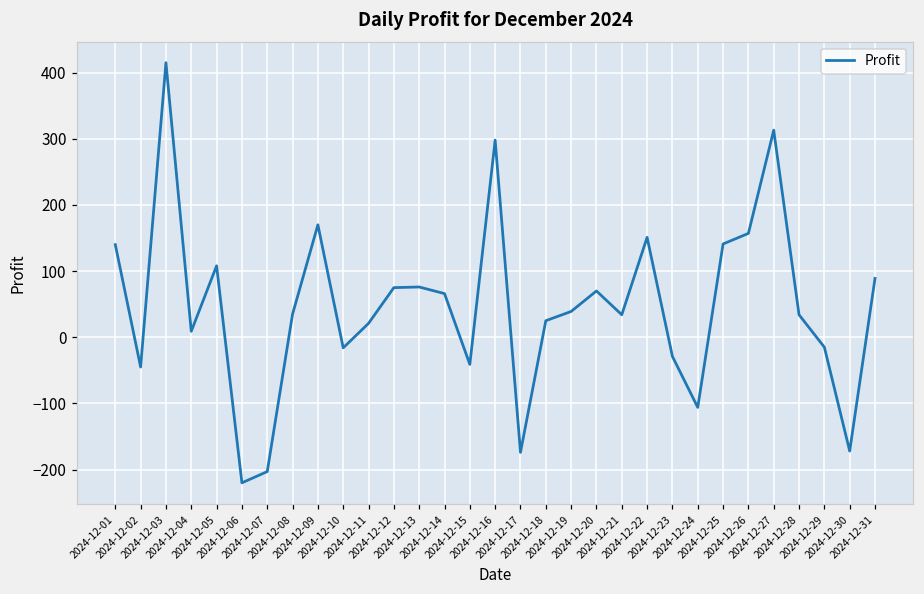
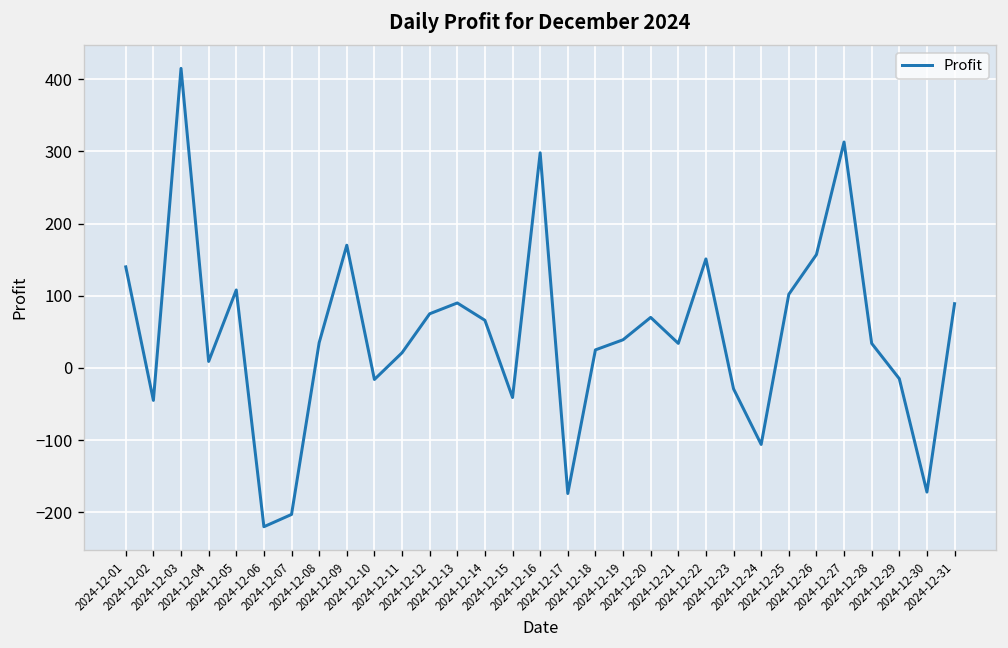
  {
    "2024-12-01": 140,
    "2024-12-02": -50,
    "2024-12-03": 420,
    "2024-12-04": 10,
    "2024-12-05": 110,
    "2024-12-06": -220,
    "2024-12-07": -200,
    "2024-12-08": 40,
    "2024-12-09": 170,
    "2024-12-10": -20,
    "2024-12-11": 20,
    "2024-12-12": 80,
-   "2024-12-13": 80,
+   "2024-12-13": 90,
    "2024-12-14": 70,
    "2024-12-15": -40,
    "2024-12-16": 300,
    "2024-12-17": -170,
    "2024-12-18": 30,
    "2024-12-19": 40,
    "2024-12-20": 70,
    "2024-12-21": 30,
    "2024-12-22": 150,
    "2024-12-23": -30,
    "2024-12-24": -110,
-   "2024-12-25": 140,
+   "2024-12-25": 100,
    "2024-12-26": 160,
    "2024-12-27": 310,
    "2024-12-28": 30,
    "2024-12-29": -20,
    "2024-12-30": -170,
    "2024-12-31": 90
  }
